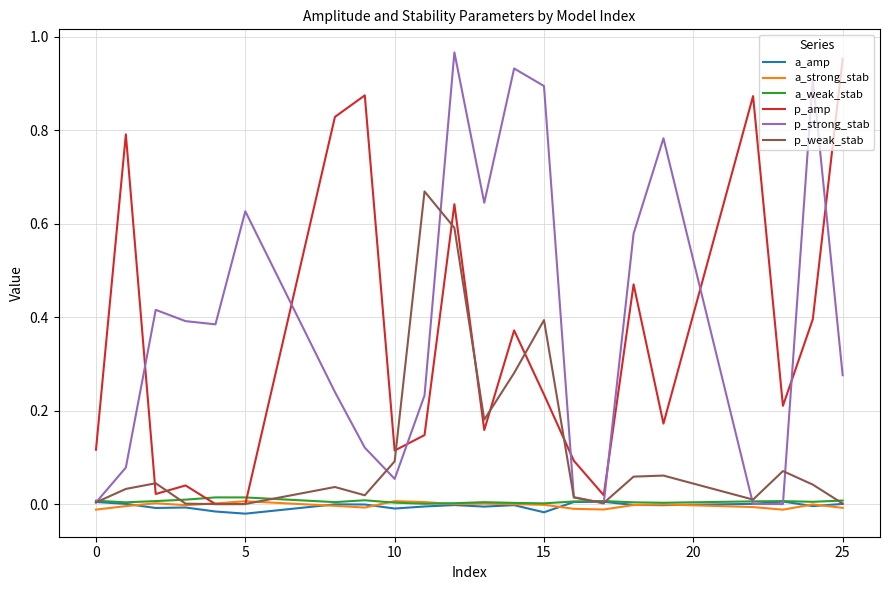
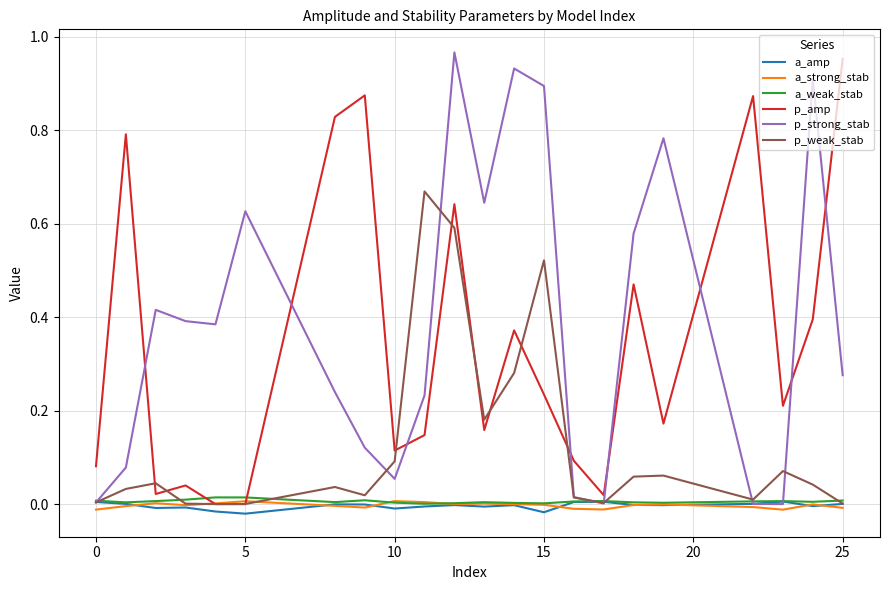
  {
    "a_amp": {
      "5": -0.02,
      "10": -0.01,
      "15": -0.02
    },
    "a_strong_stab": {
      "0": -0.01,
      "5": 0.01,
      "25": -0.01
    },
    "a_weak_stab": {
      "5": 0.01,
      "25": 0.01
    },
    "p_amp": {
-     "0": 0.12,
+     "0": 0.08,
      "10": 0.11,
      "15": 0.23
    },
    "p_strong_stab": {
      "5": 0.63,
      "10": 0.05,
      "15": 0.89,
      "25": 0.28
    },
    "p_weak_stab": {
      "10": 0.09,
-     "15": 0.39
+     "15": 0.52
    }
  }
